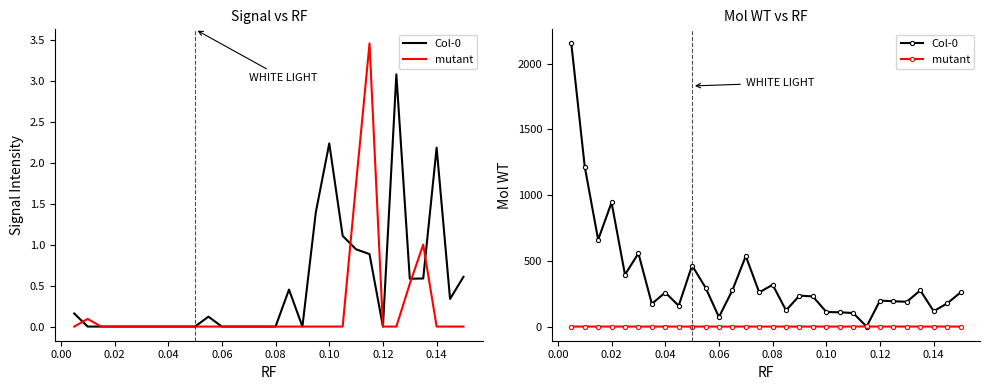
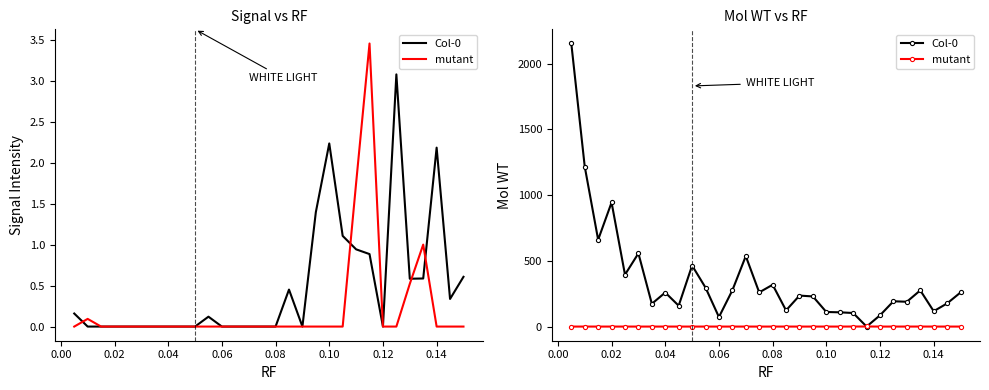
  {
    "Signal vs RF": {
      "Col-0": {
        "0.10": 2.2,
        "0.14": 2.2
      },
      "mutant": {
        "0.10": 0.0,
        "0.14": 0.0
      }
    },
    "Mol WT vs RF": {
      "Col-0": {
        "0.02": 940,
        "0.04": 260,
        "0.06": 70,
        "0.08": 320,
        "0.10": 110,
-       "0.12": 200,
+       "0.12": 90,
        "0.14": 120
      },
      "mutant": {
        "0.02": 0,
        "0.04": 0,
        "0.06": 0,
        "0.08": 0,
        "0.10": 0,
        "0.12": 0,
        "0.14": 0
      }
    }
  }
